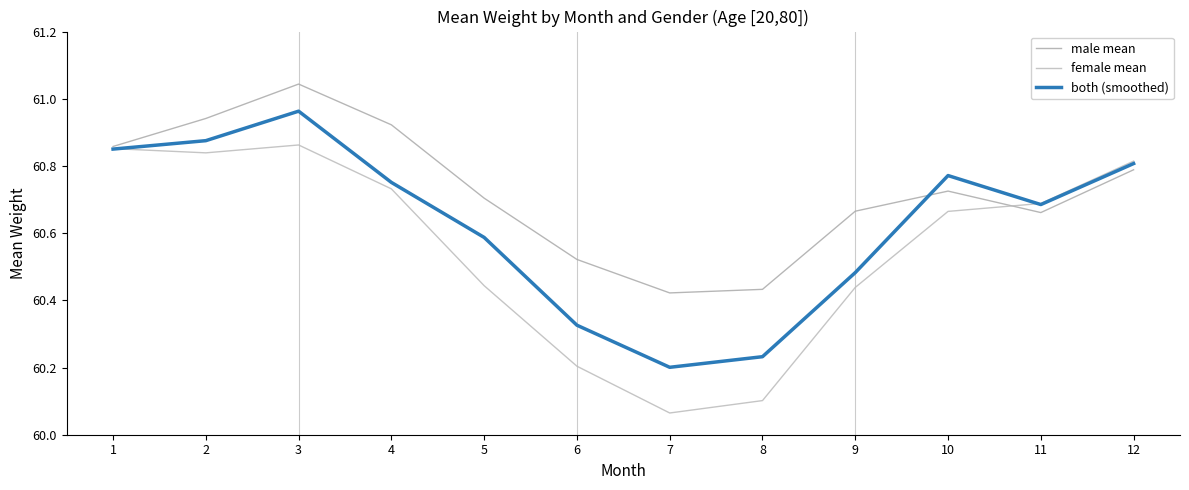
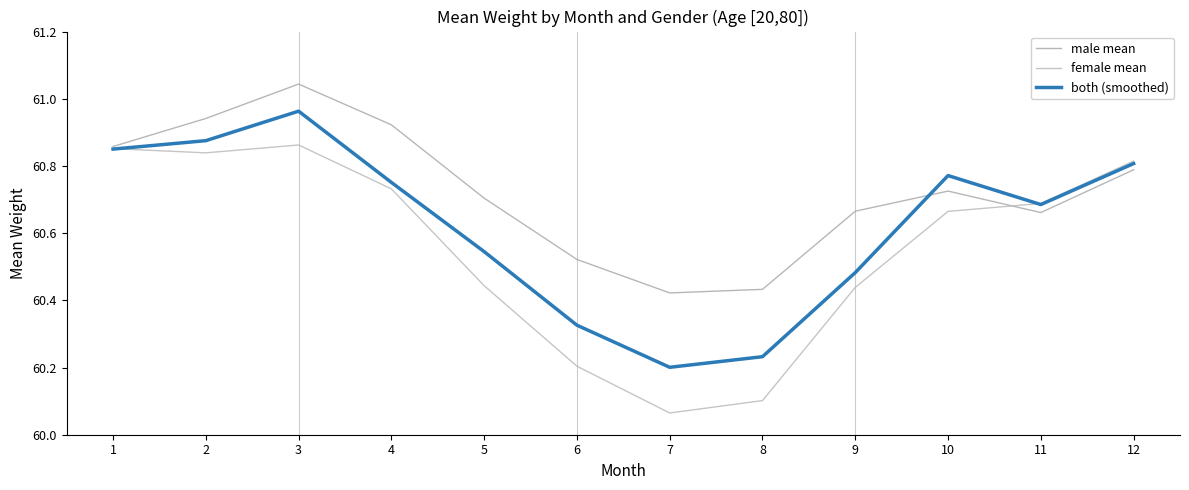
  {
    "both (smoothed)": {
      "2": 60.88,
      "3": 60.96,
      "4": 60.75,
-     "5": 60.59,
+     "5": 60.54,
      "6": 60.33,
      "7": 60.20,
      "8": 60.23,
      "9": 60.48,
      "10": 60.77
    }
  }
